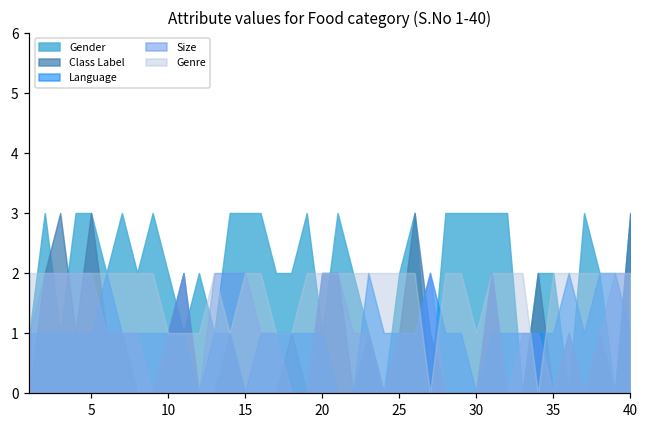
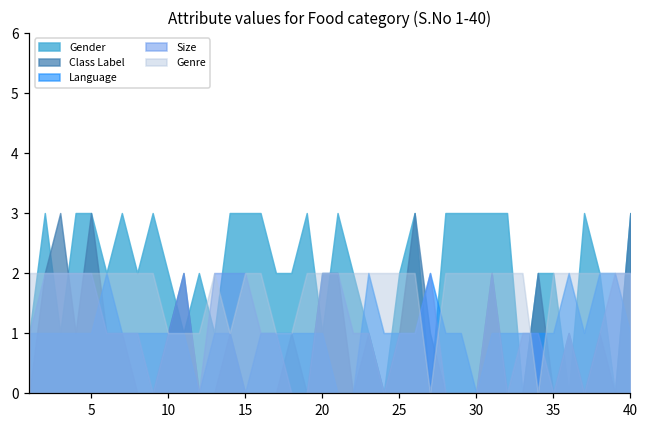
  {
    "Genre": {
-     "30": 1
+     "30": 2
    }
  }
